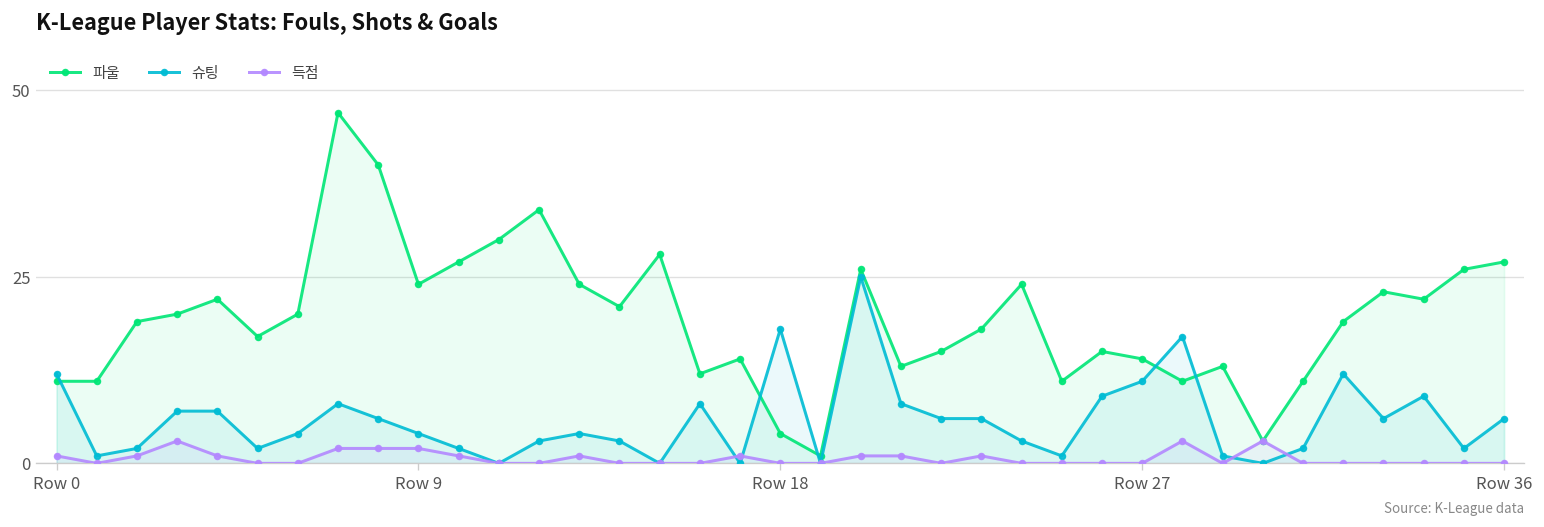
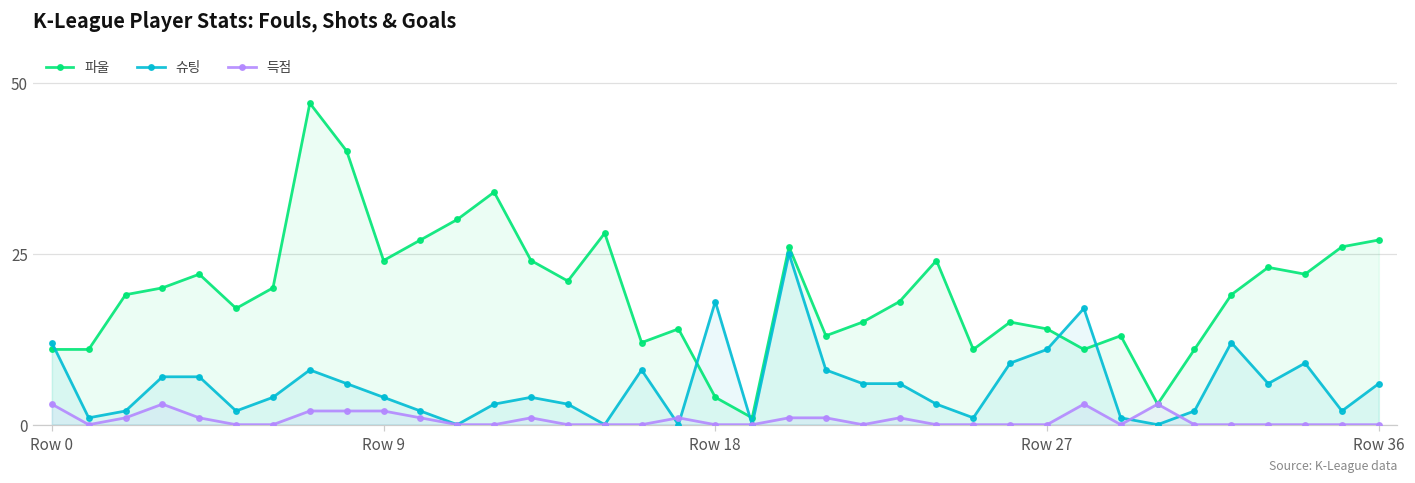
  {
    "파울": {
      "Row 0": 11,
      "Row 9": 24,
      "Row 18": 4,
      "Row 27": 14,
      "Row 36": 27
    },
    "슈팅": {
      "Row 0": 12,
      "Row 9": 4,
      "Row 18": 18,
      "Row 27": 11,
      "Row 36": 6
    },
    "득점": {
-     "Row 0": 1,
+     "Row 0": 3,
      "Row 9": 2,
      "Row 18": 0,
      "Row 27": 0,
      "Row 36": 0
    }
  }
